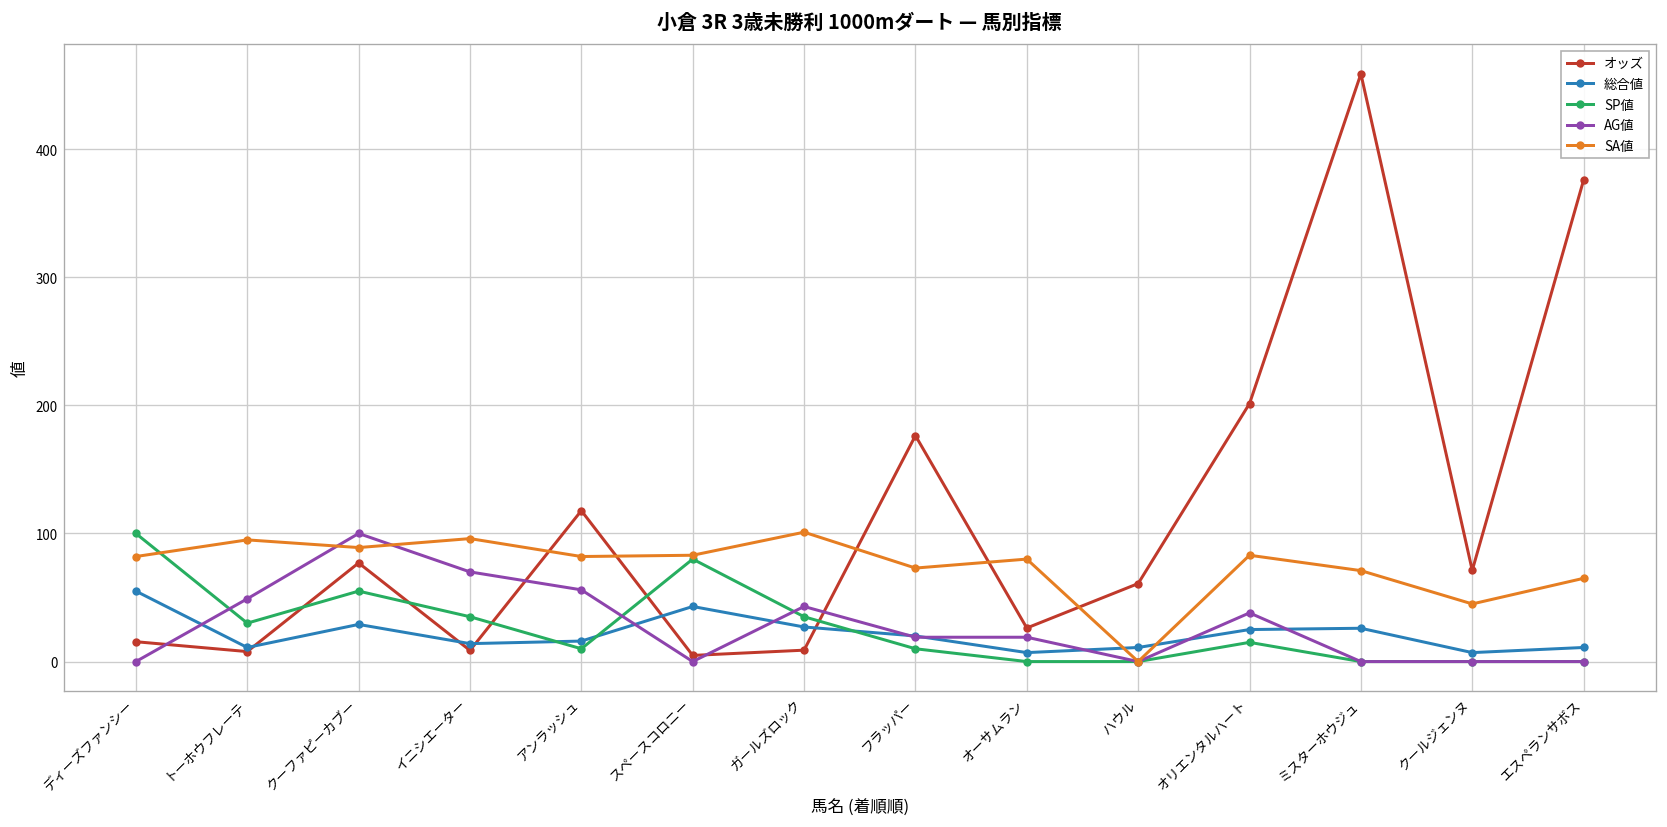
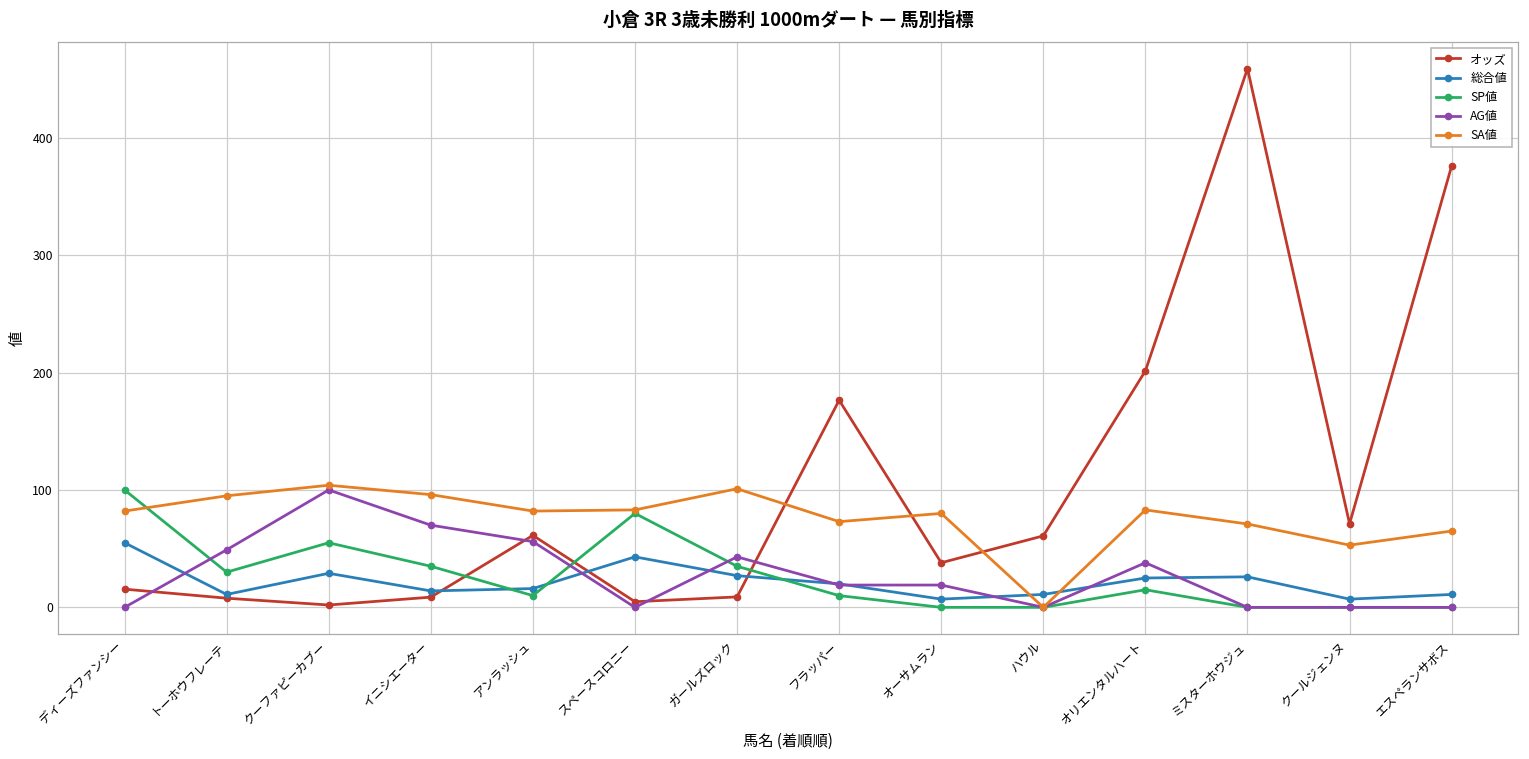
  {
    "オッズ": {
      "ディーズファンシー": 16,
      "トーホウフレーテ": 8,
-     "クーファピーカブー": 77,
+     "クーファピーカブー": 2,
      "イニシエーター": 9,
-     "アンラッシュ": 118,
+     "アンラッシュ": 61,
      "スペースコロニー": 5,
      "ガールズロック": 9,
      "フラッパー": 176,
-     "オーサムラン": 26,
+     "オーサムラン": 38,
      "ハウル": 61,
      "オリエンタルハート": 201,
      "ミスターホウジュ": 459,
      "クールジェンヌ": 71,
      "エスペランサボス": 376
    },
    "総合値": {
      "ディーズファンシー": 55,
      "トーホウフレーテ": 11,
      "クーファピーカブー": 29,
      "イニシエーター": 14,
      "アンラッシュ": 16,
      "スペースコロニー": 43,
      "ガールズロック": 27,
      "オーサムラン": 7,
      "ハウル": 11,
      "オリエンタルハート": 25,
      "ミスターホウジュ": 26,
      "クールジェンヌ": 7,
      "エスペランサボス": 11
    },
    "SP値": {
      "ディーズファンシー": 100,
      "トーホウフレーテ": 30,
      "クーファピーカブー": 55,
      "イニシエーター": 35,
      "アンラッシュ": 10,
      "スペースコロニー": 80,
      "ガールズロック": 35,
      "フラッパー": 10,
      "オーサムラン": 0,
      "オリエンタルハート": 15
    },
    "AG値": {
      "ディーズファンシー": 0,
      "トーホウフレーテ": 49,
      "クーファピーカブー": 100,
      "イニシエーター": 70,
      "アンラッシュ": 56,
      "スペースコロニー": 0,
      "ガールズロック": 43,
      "オーサムラン": 19,
      "オリエンタルハート": 38
    },
    "SA値": {
      "ディーズファンシー": 82,
      "トーホウフレーテ": 95,
-     "クーファピーカブー": 89,
+     "クーファピーカブー": 104,
      "イニシエーター": 96,
      "アンラッシュ": 82,
      "スペースコロニー": 83,
      "ガールズロック": 101,
      "フラッパー": 73,
      "オーサムラン": 80,
      "オリエンタルハート": 83,
      "ミスターホウジュ": 71,
-     "クールジェンヌ": 45,
+     "クールジェンヌ": 53,
      "エスペランサボス": 65
    }
  }
